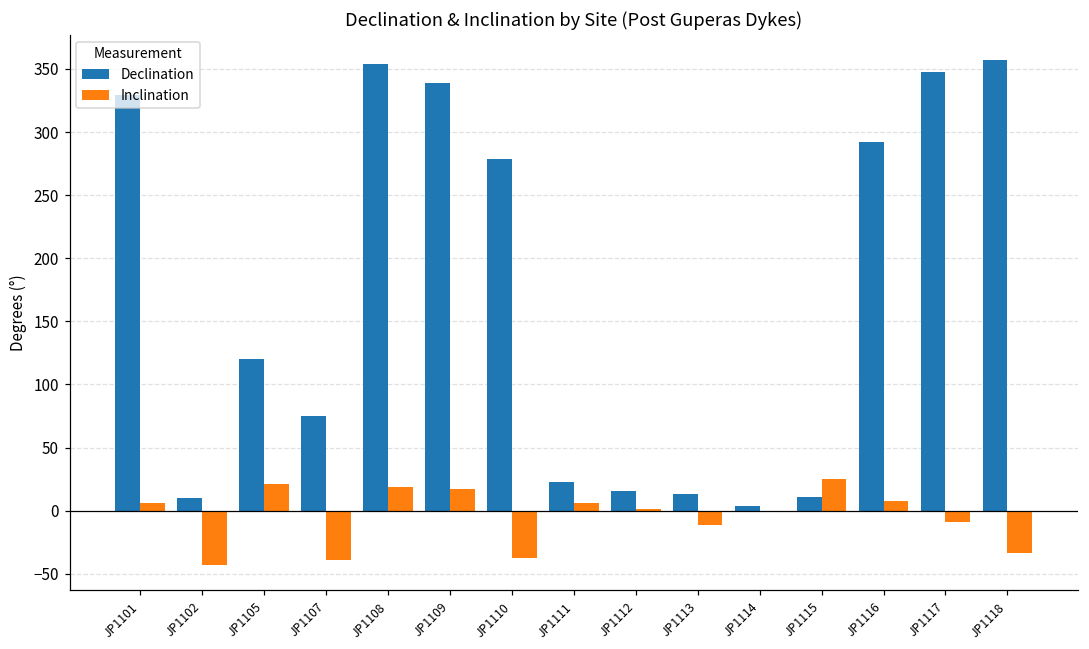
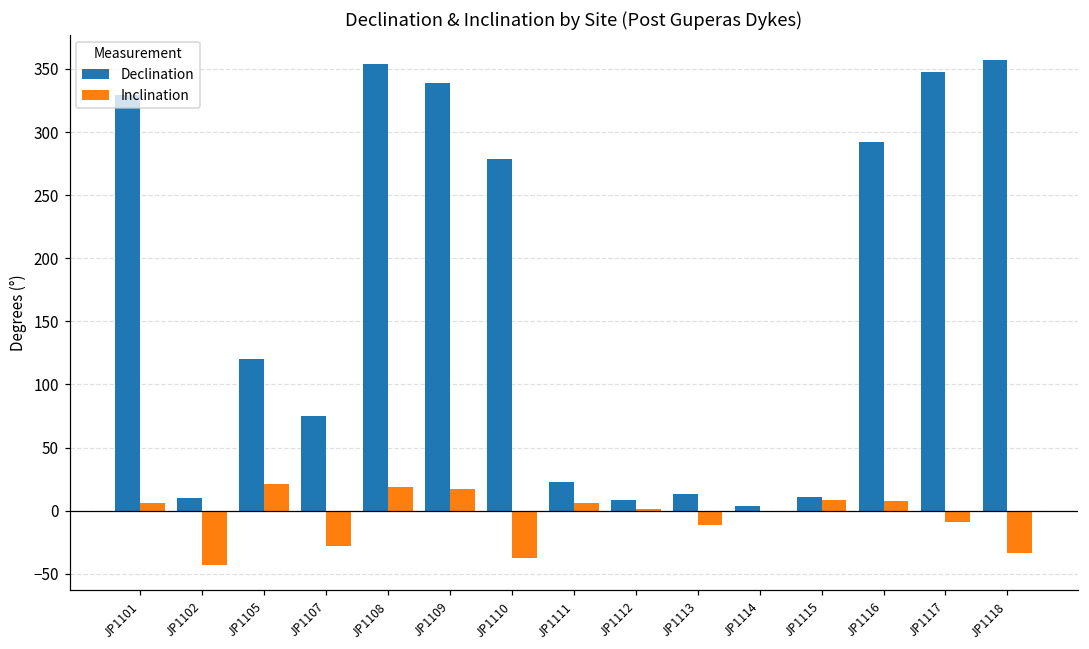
  {
    "Declination": {
      "JP1102": 10,
      "JP1105": 120,
      "JP1107": 75,
      "JP1108": 354,
      "JP1109": 339,
      "JP1110": 279,
      "JP1111": 23,
-     "JP1112": 16,
+     "JP1112": 8,
      "JP1113": 13,
      "JP1114": 4,
      "JP1115": 11,
      "JP1116": 292,
      "JP1117": 348,
      "JP1118": 357
    },
    "Inclination": {
      "JP1101": 7,
      "JP1102": -43,
      "JP1105": 21,
-     "JP1107": -39,
+     "JP1107": -28,
      "JP1108": 19,
      "JP1109": 17,
      "JP1110": -37,
      "JP1111": 6,
      "JP1113": -11,
-     "JP1115": 26,
+     "JP1115": 9,
      "JP1116": 8,
      "JP1117": -9,
      "JP1118": -33
    }
  }
